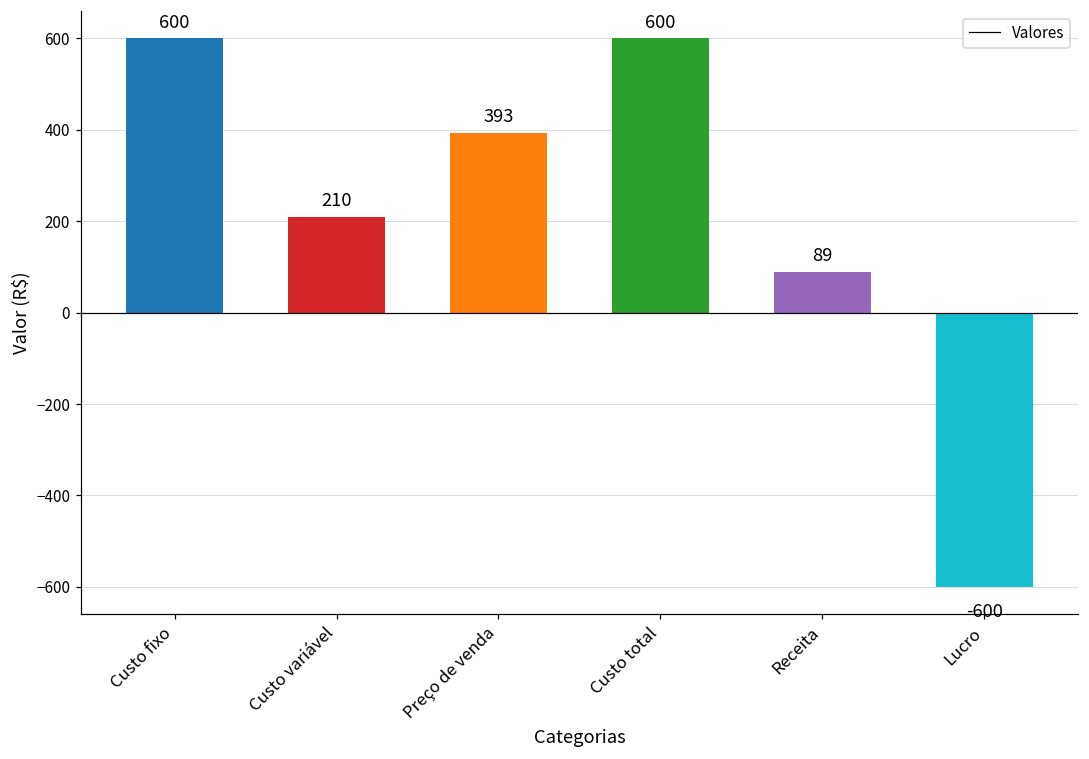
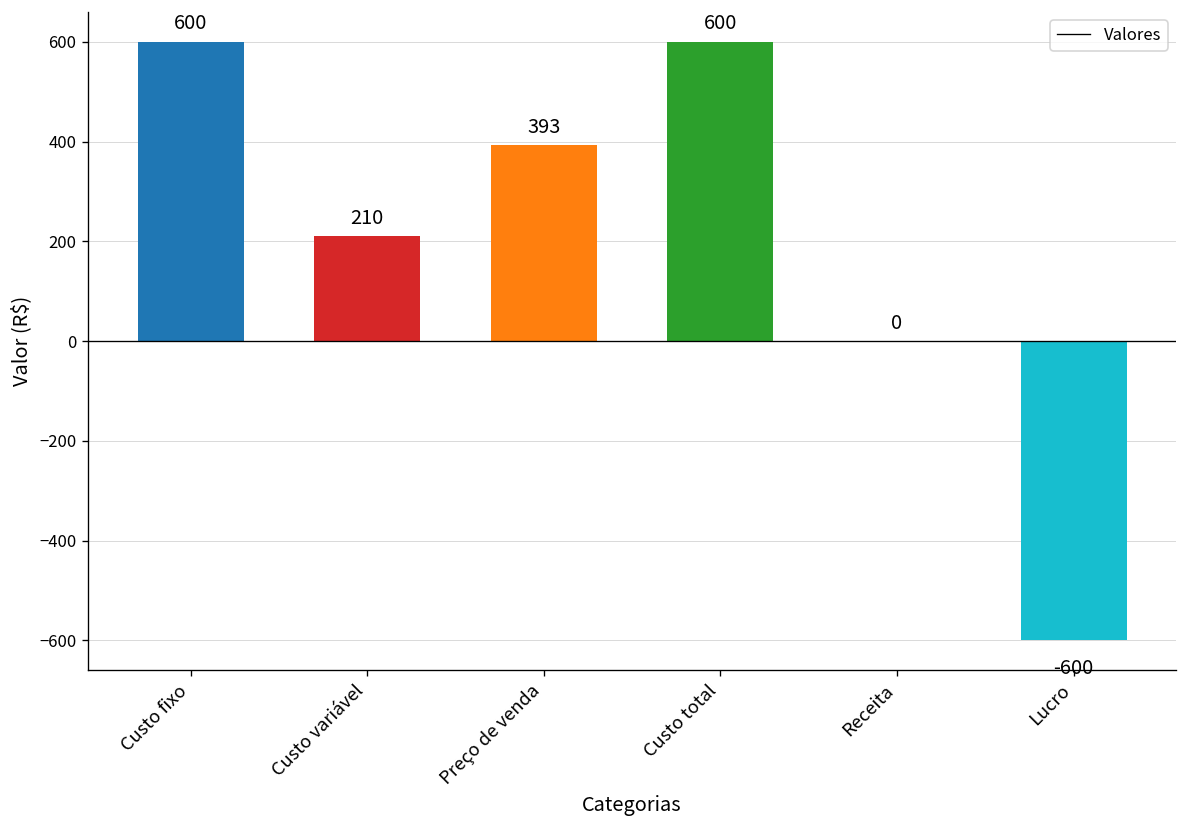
  {
    "Custo fixo": 600,
    "Custo variável": 210,
    "Preço de venda": 393,
    "Custo total": 600,
-   "Receita": 89,
+   "Receita": 0,
    "Lucro": -600
  }
